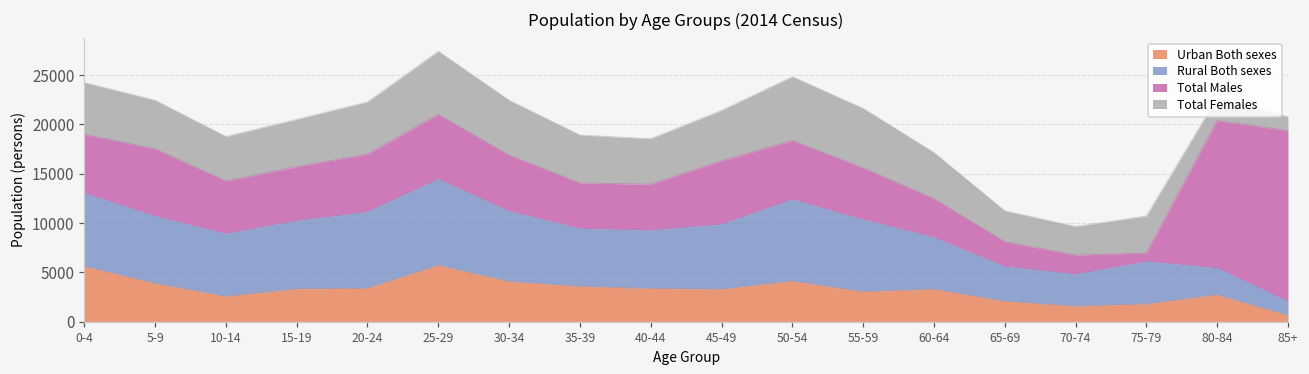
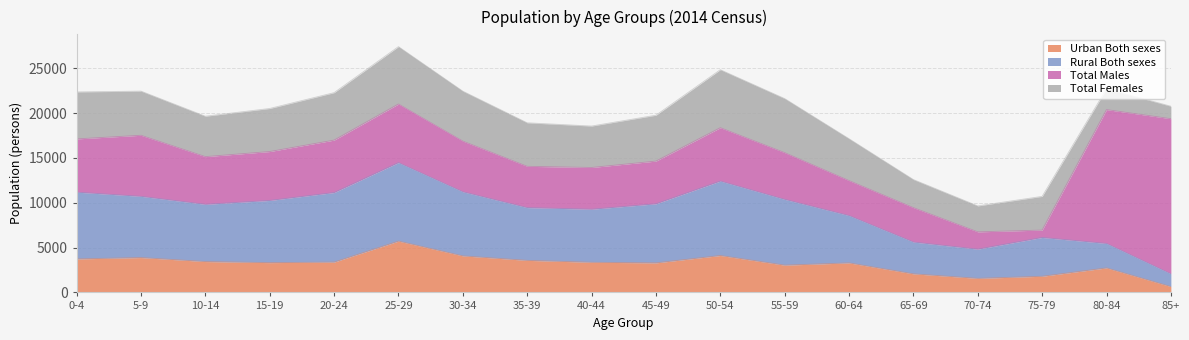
  {
    "Urban Both sexes": {
-     "0-4": 6000,
+     "0-4": 4000,
      "5-9": 4000,
-     "10-14": 2600,
+     "10-14": 3400,
      "15-19": 3000,
      "20-24": 3000,
      "25-29": 6000,
      "30-34": 4000,
      "35-39": 4000,
      "40-44": 3000,
      "45-49": 3000,
      "50-54": 4000,
      "55-59": 3000,
      "60-64": 3000,
      "65-69": 2000,
      "70-74": 2000,
      "75-79": 2000,
      "80-84": 3000,
      "85+": 1000
    },
    "Total Males": {
      "0-4": 6000,
      "5-9": 7000,
      "10-14": 5000,
      "15-19": 5000,
      "20-24": 6000,
      "25-29": 7000,
      "30-34": 6000,
      "35-39": 5000,
      "40-44": 5000,
-     "45-49": 6000,
+     "45-49": 5000,
      "50-54": 6000,
      "55-59": 5000,
      "60-64": 4000,
-     "65-69": 2000,
+     "65-69": 4000,
      "70-74": 2000,
      "75-79": 1000,
      "80-84": 15000,
      "85+": 17000
    }
  }
